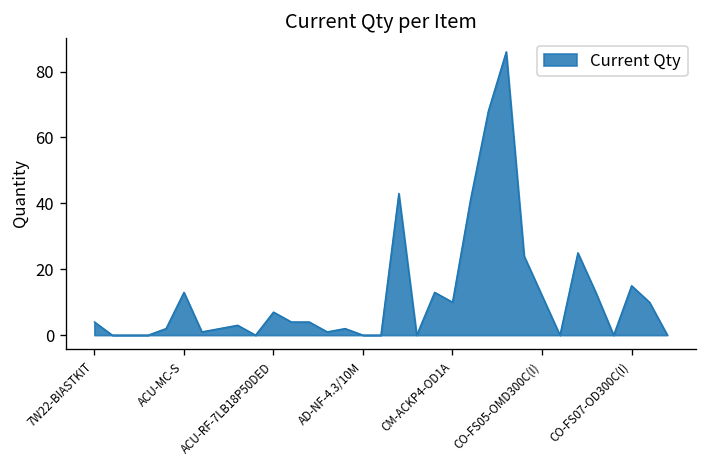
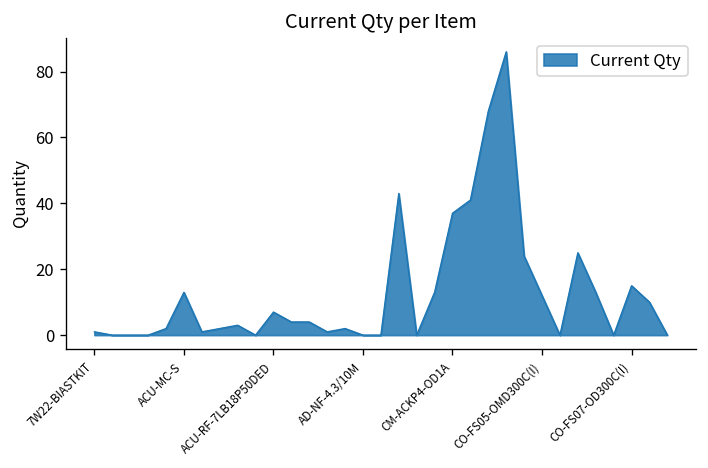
  {
-   "7W22-BIASTKIT": 4,
+   "7W22-BIASTKIT": 1,
    "ACU-MC-S": 13,
    "ACU-RF-7LB18P50DED": 7,
    "AD-NF-4.3/10M": 0,
-   "CM-ACKP4-OD1A": 10,
+   "CM-ACKP4-OD1A": 37,
    "CO-FS05-OMD300C(I)": 12,
    "CO-FS07-OD300C(I)": 15
  }
